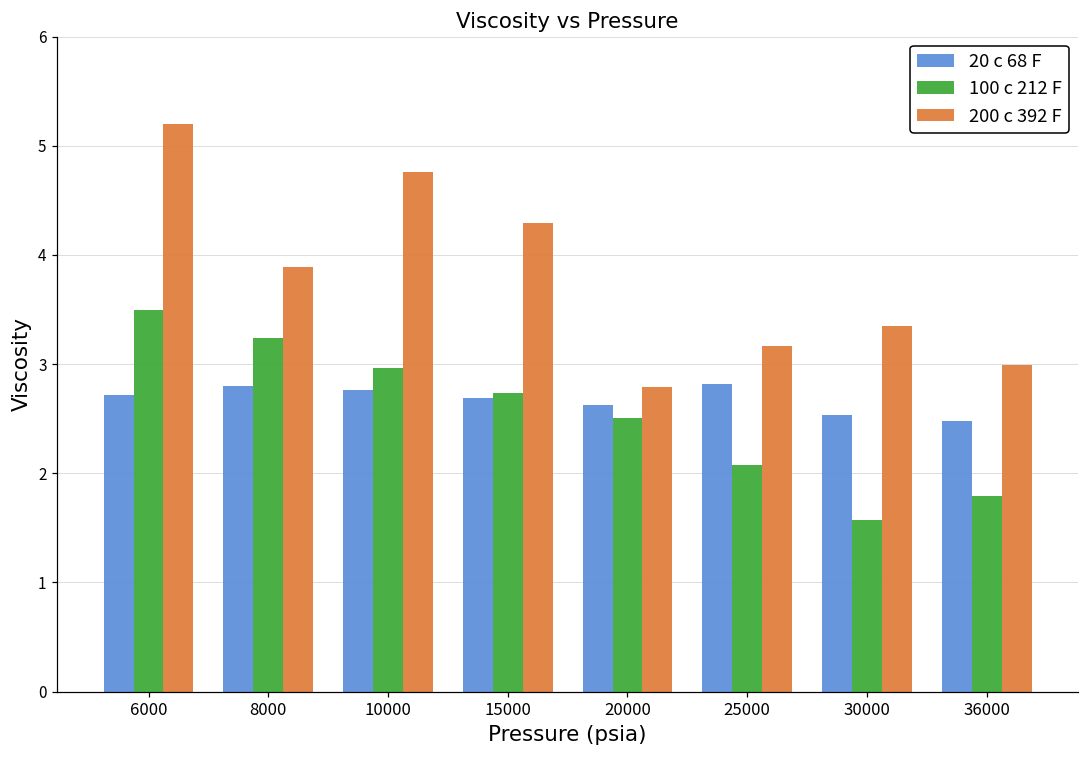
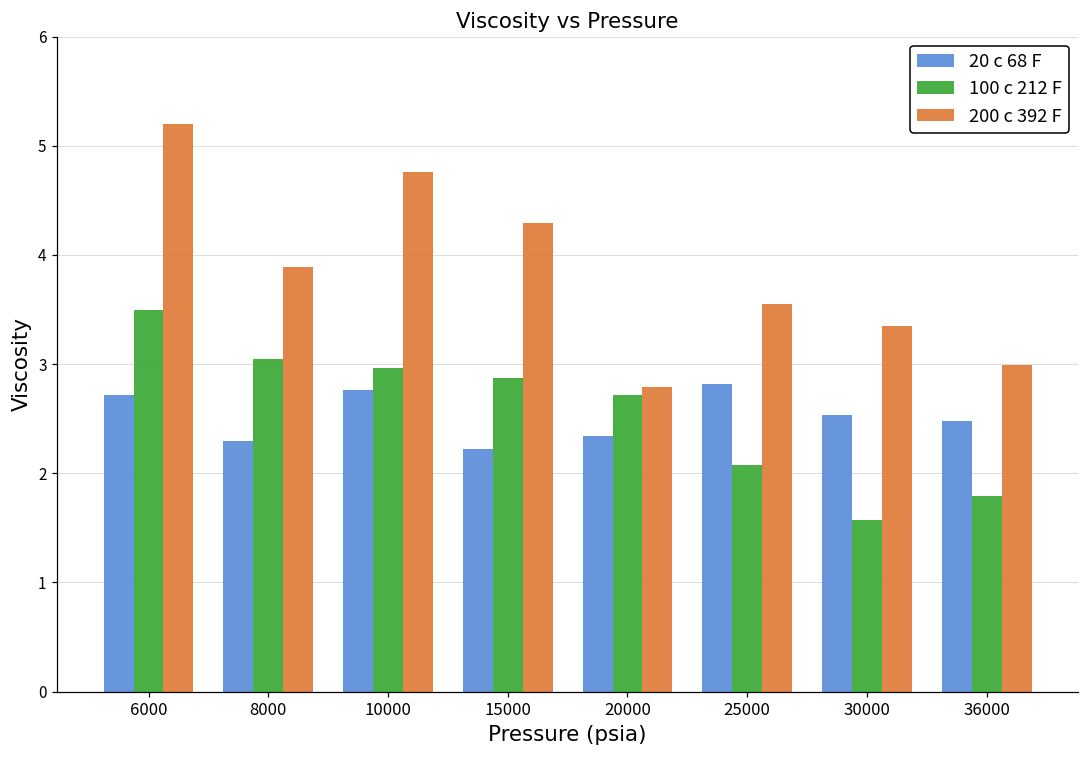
  {
    "20 c 68 F": {
      "6000": 2.7,
-     "8000": 2.8,
+     "8000": 2.3,
      "10000": 2.8,
-     "15000": 2.7,
-     "20000": 2.6,
+     "15000": 2.2,
+     "20000": 2.3,
      "25000": 2.8,
      "30000": 2.5,
      "36000": 2.5
    },
    "100 c 212 F": {
      "6000": 3.5,
-     "8000": 3.2,
+     "8000": 3.1,
      "10000": 3.0,
-     "15000": 2.7,
-     "20000": 2.5,
+     "15000": 2.9,
+     "20000": 2.7,
      "25000": 2.1,
      "30000": 1.6,
      "36000": 1.8
    },
    "200 c 392 F": {
      "6000": 5.2,
      "8000": 3.9,
      "10000": 4.8,
      "15000": 4.3,
      "20000": 2.8,
-     "25000": 3.2,
+     "25000": 3.6,
      "30000": 3.4,
      "36000": 3.0
    }
  }
